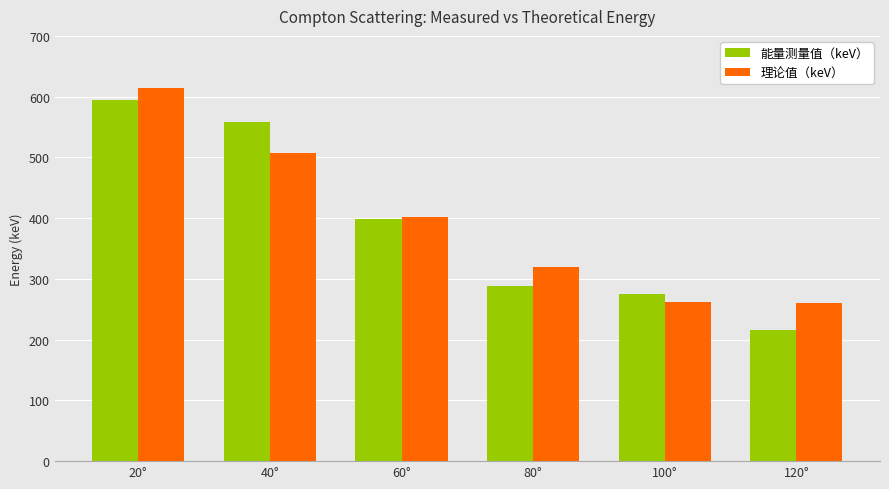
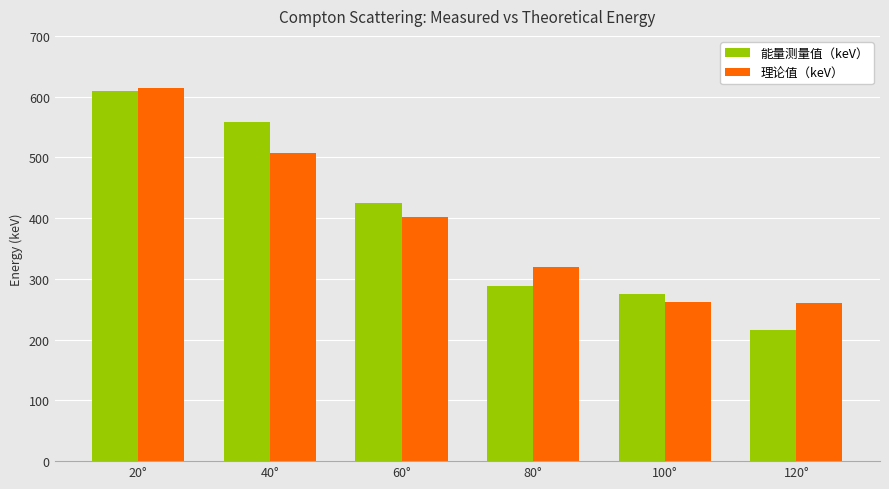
  {
    "能量测量值（keV）": {
-     "20°": 590,
+     "20°": 610,
      "40°": 560,
-     "60°": 400,
+     "60°": 430,
      "80°": 290,
      "100°": 280,
      "120°": 220
    },
    "理论值（keV）": {
      "20°": 610,
      "40°": 510,
      "60°": 400,
      "80°": 320,
      "100°": 260,
      "120°": 260
    }
  }
